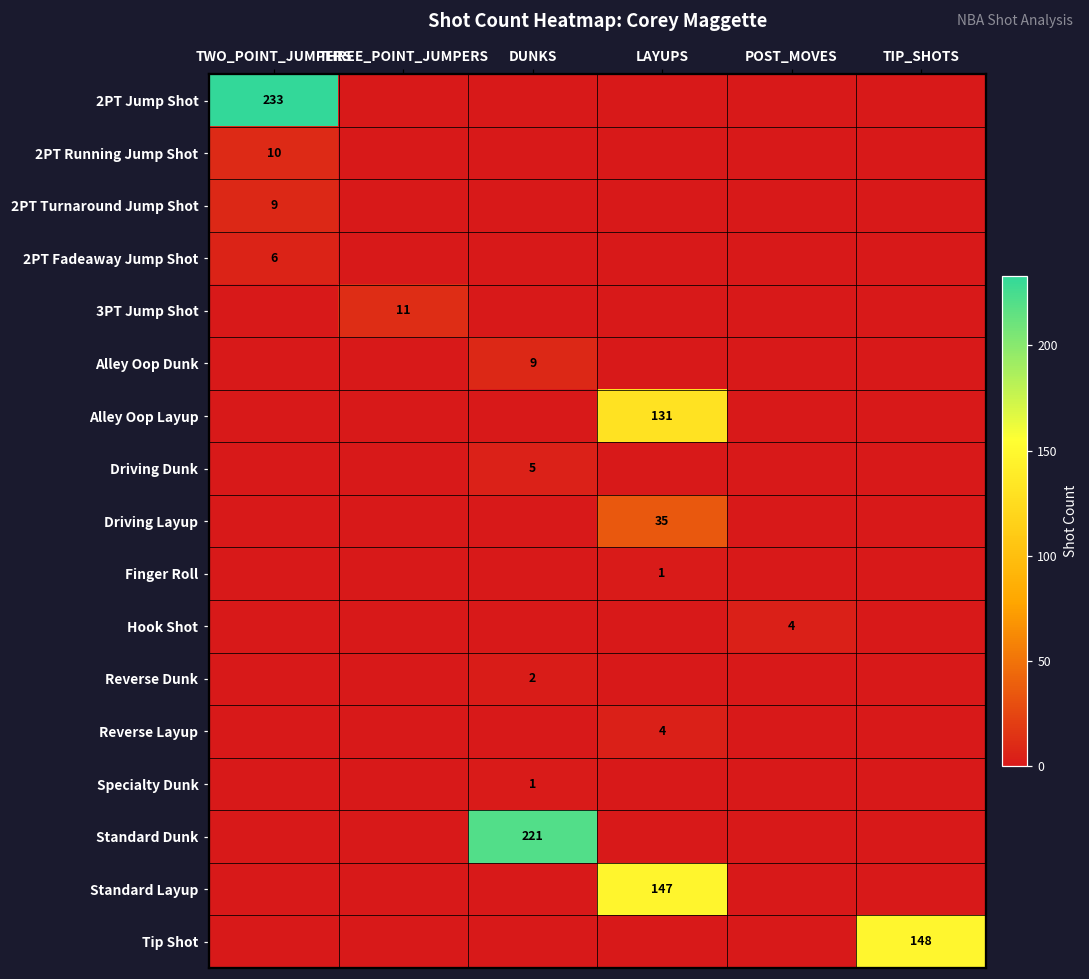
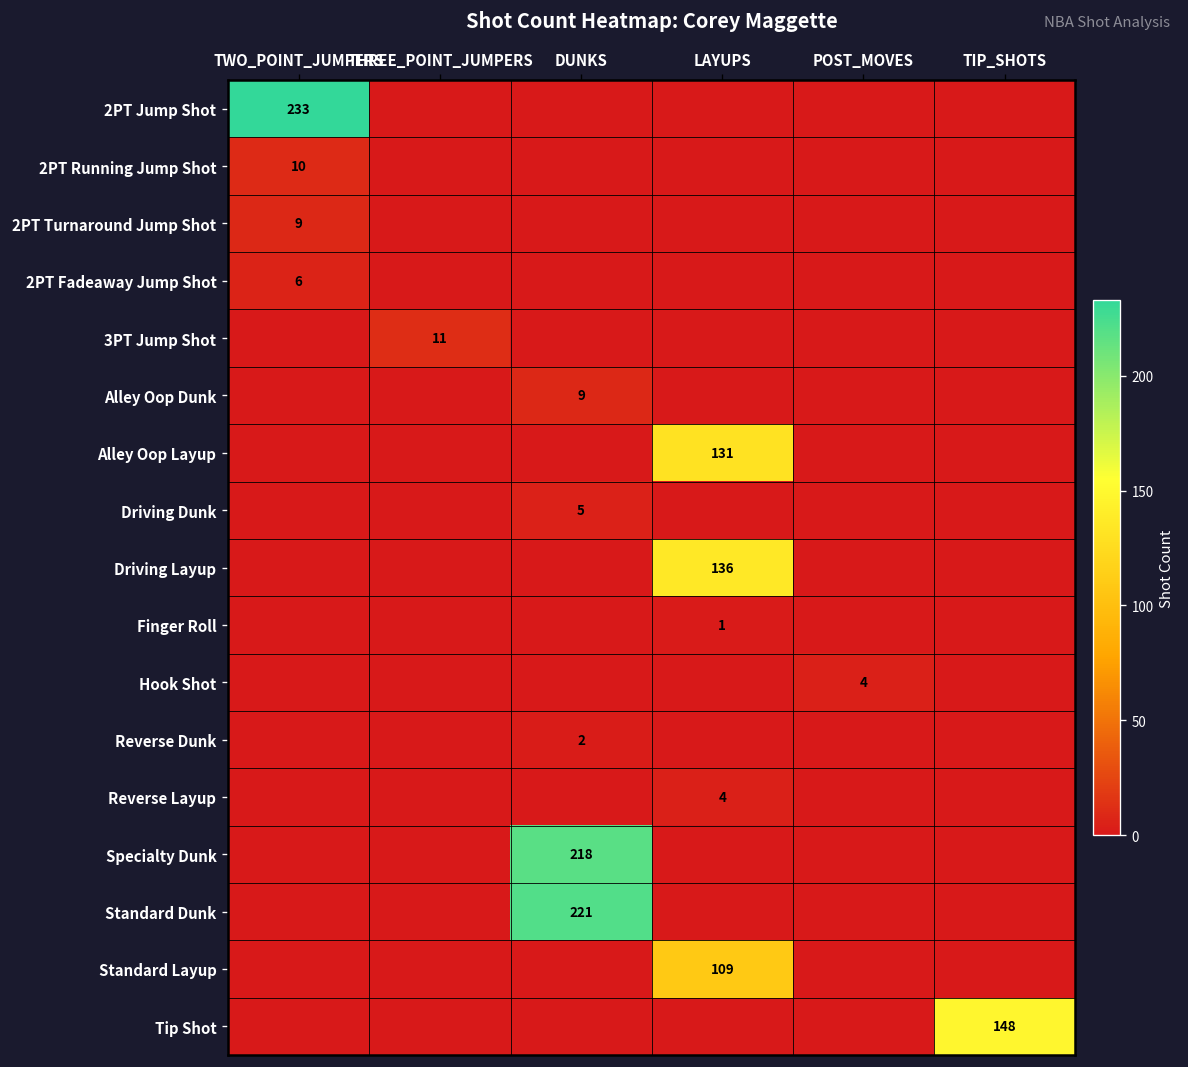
  {
    "Alley Oop Dunk": {
      "DUNKS": 9
    },
    "Alley Oop Layup": {
      "LAYUPS": 131
    },
    "Driving Dunk": {
      "DUNKS": 5
    },
    "Driving Layup": {
-     "LAYUPS": 35
+     "LAYUPS": 136
    },
    "Finger Roll": {
      "LAYUPS": 1
    },
    "Hook Shot": {
      "POST_MOVES": 4
    },
    "Reverse Dunk": {
      "DUNKS": 2
    },
    "Reverse Layup": {
      "LAYUPS": 4
    },
    "Specialty Dunk": {
-     "DUNKS": 1
+     "DUNKS": 218
    },
    "Standard Dunk": {
      "DUNKS": 221
    },
    "Standard Layup": {
-     "LAYUPS": 147
+     "LAYUPS": 109
    },
    "Tip Shot": {
      "TIP_SHOTS": 148
    }
  }
